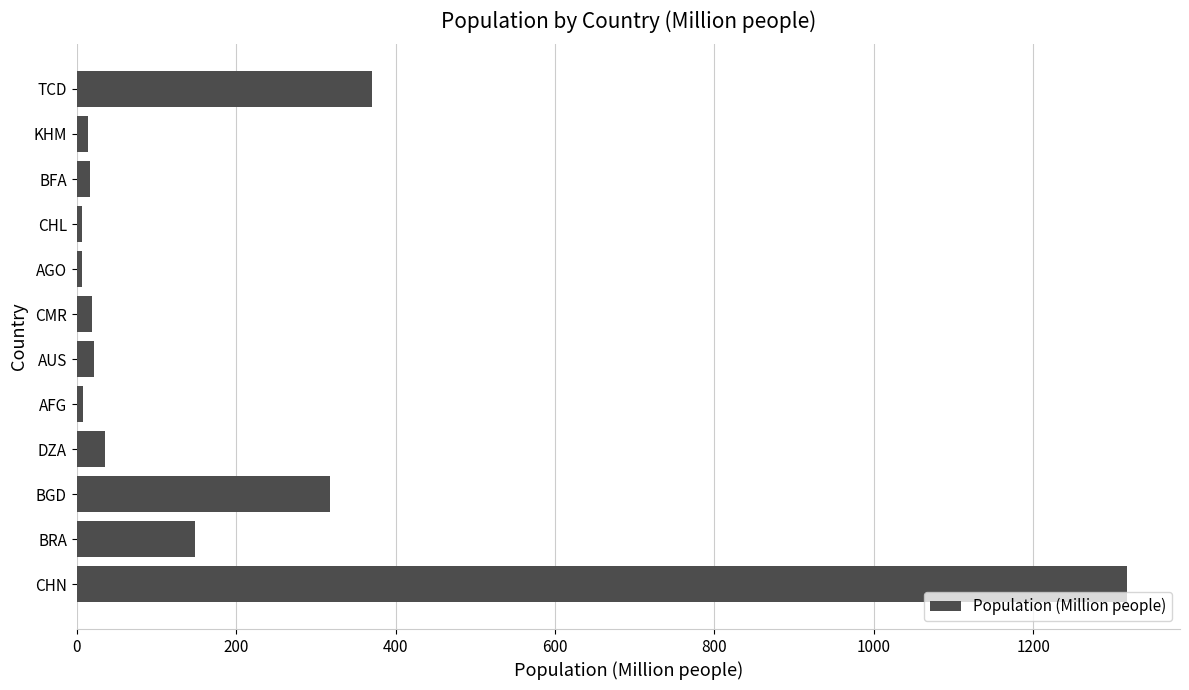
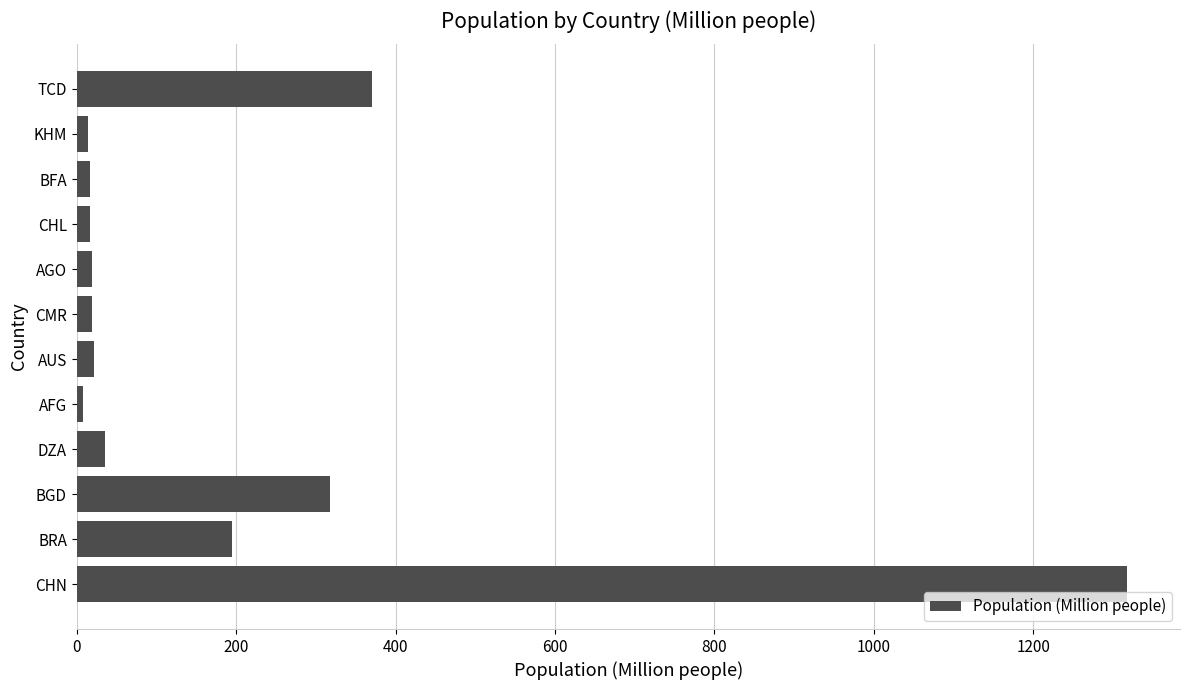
  {
    "TCD": 370,
    "KHM": 10,
    "BFA": 20,
-   "CHL": 10,
-   "AGO": 10,
+   "CHL": 20,
+   "AGO": 20,
    "CMR": 20,
    "AUS": 20,
    "AFG": 10,
    "DZA": 40,
    "BGD": 320,
-   "BRA": 150,
+   "BRA": 190,
    "CHN": 1320
  }
